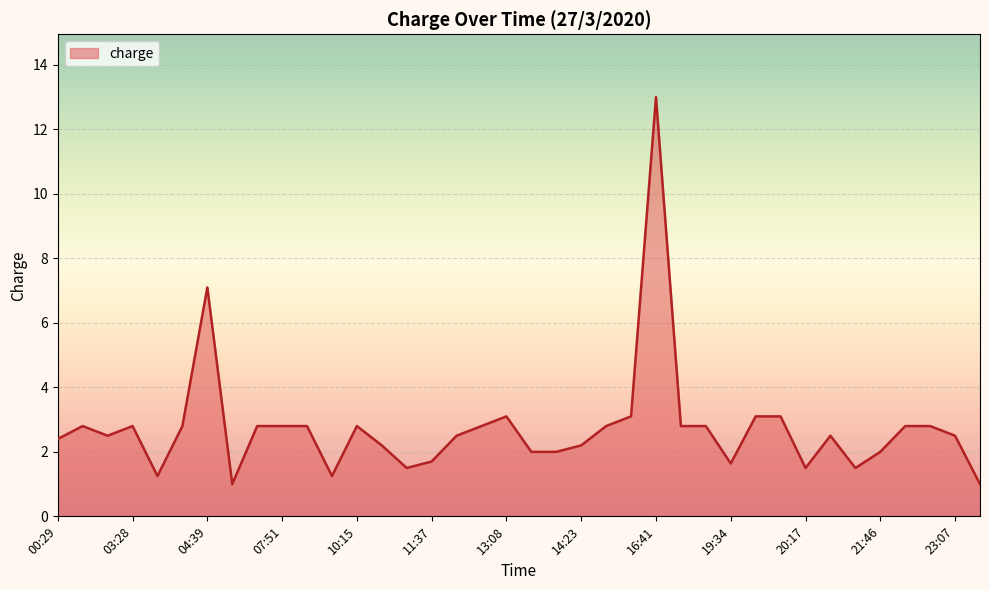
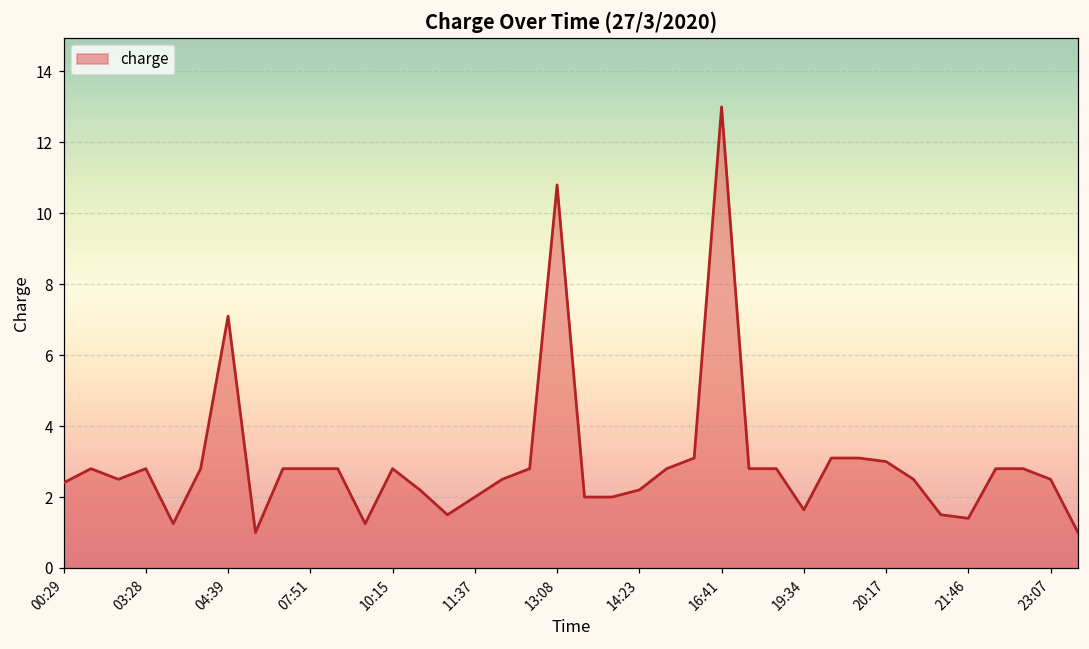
  {
    "00:29": 2.4,
    "03:28": 2.8,
    "04:39": 7.1,
    "07:51": 2.8,
    "10:15": 2.8,
-   "11:37": 1.7,
-   "13:08": 3.1,
+   "11:37": 2.0,
+   "13:08": 10.8,
    "14:23": 2.2,
    "16:41": 13.0,
    "19:34": 1.6,
-   "20:17": 1.5,
-   "21:46": 2.0,
+   "20:17": 3.0,
+   "21:46": 1.4,
    "23:07": 2.5
  }
